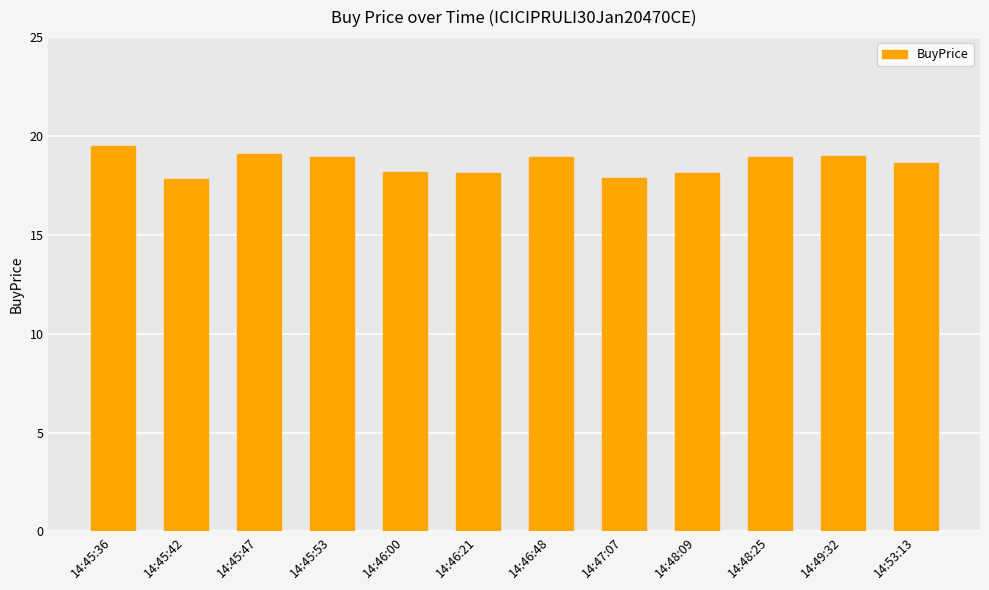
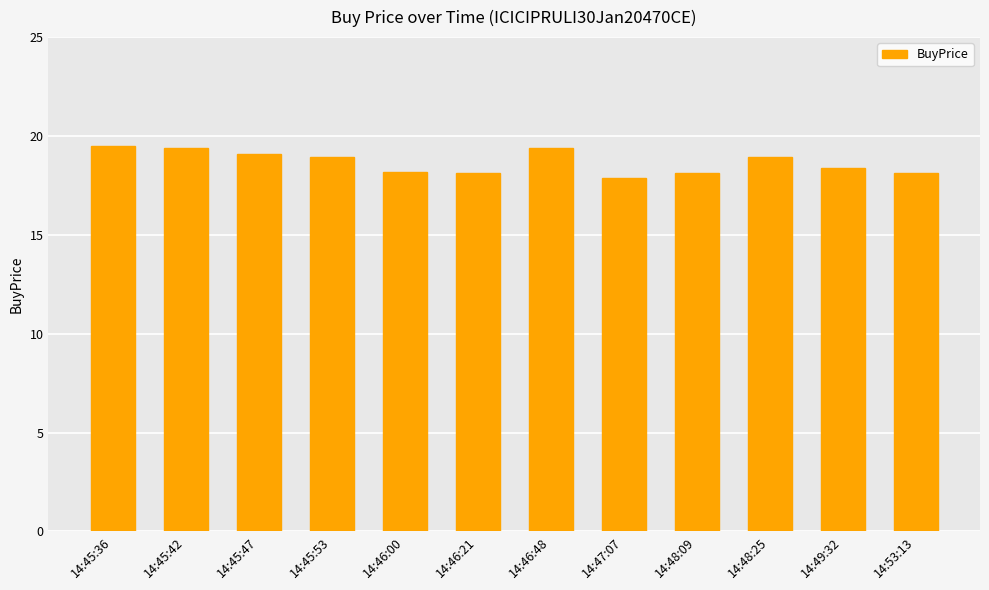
  {
    "14:45:36": 19.5,
-   "14:45:42": 17.8,
+   "14:45:42": 19.4,
    "14:45:47": 19.1,
    "14:45:53": 19.0,
    "14:46:00": 18.2,
    "14:46:21": 18.1,
-   "14:46:48": 19.0,
+   "14:46:48": 19.4,
    "14:47:07": 17.9,
    "14:48:09": 18.2,
    "14:48:25": 19.0,
-   "14:49:32": 19.0,
-   "14:53:13": 18.7
+   "14:49:32": 18.4,
+   "14:53:13": 18.1
  }
